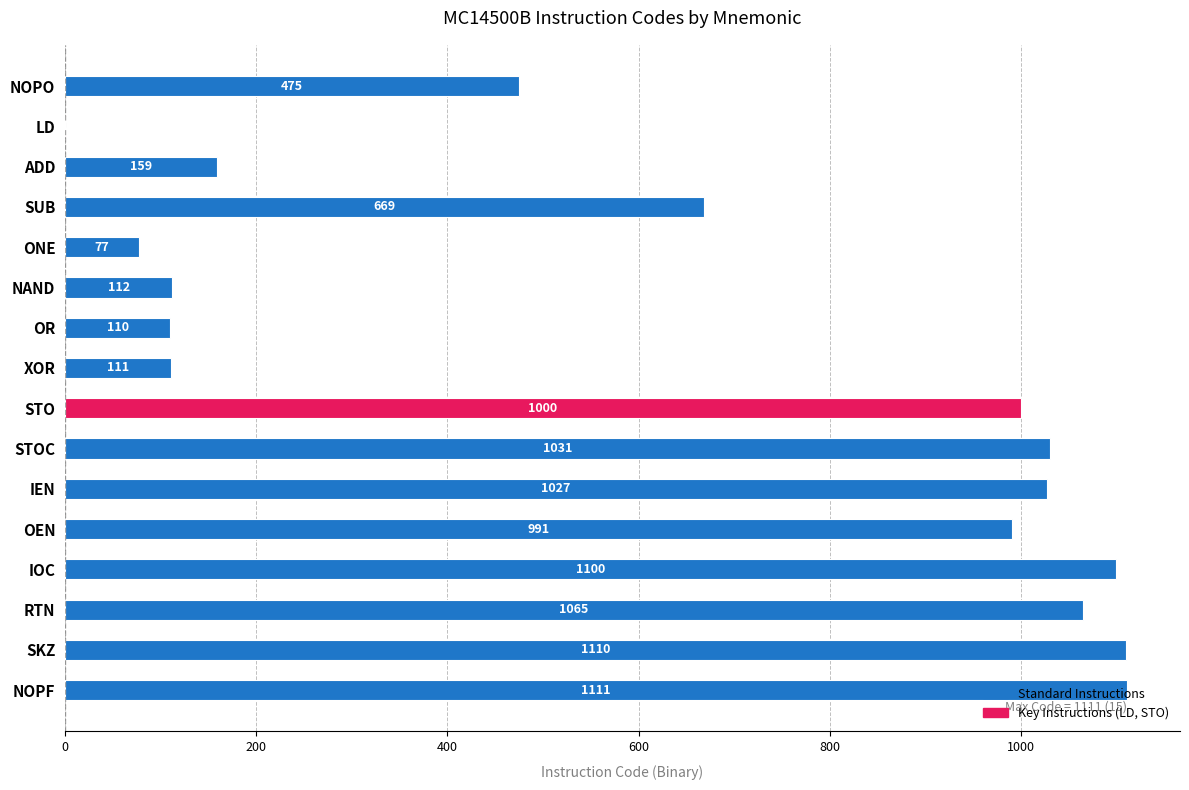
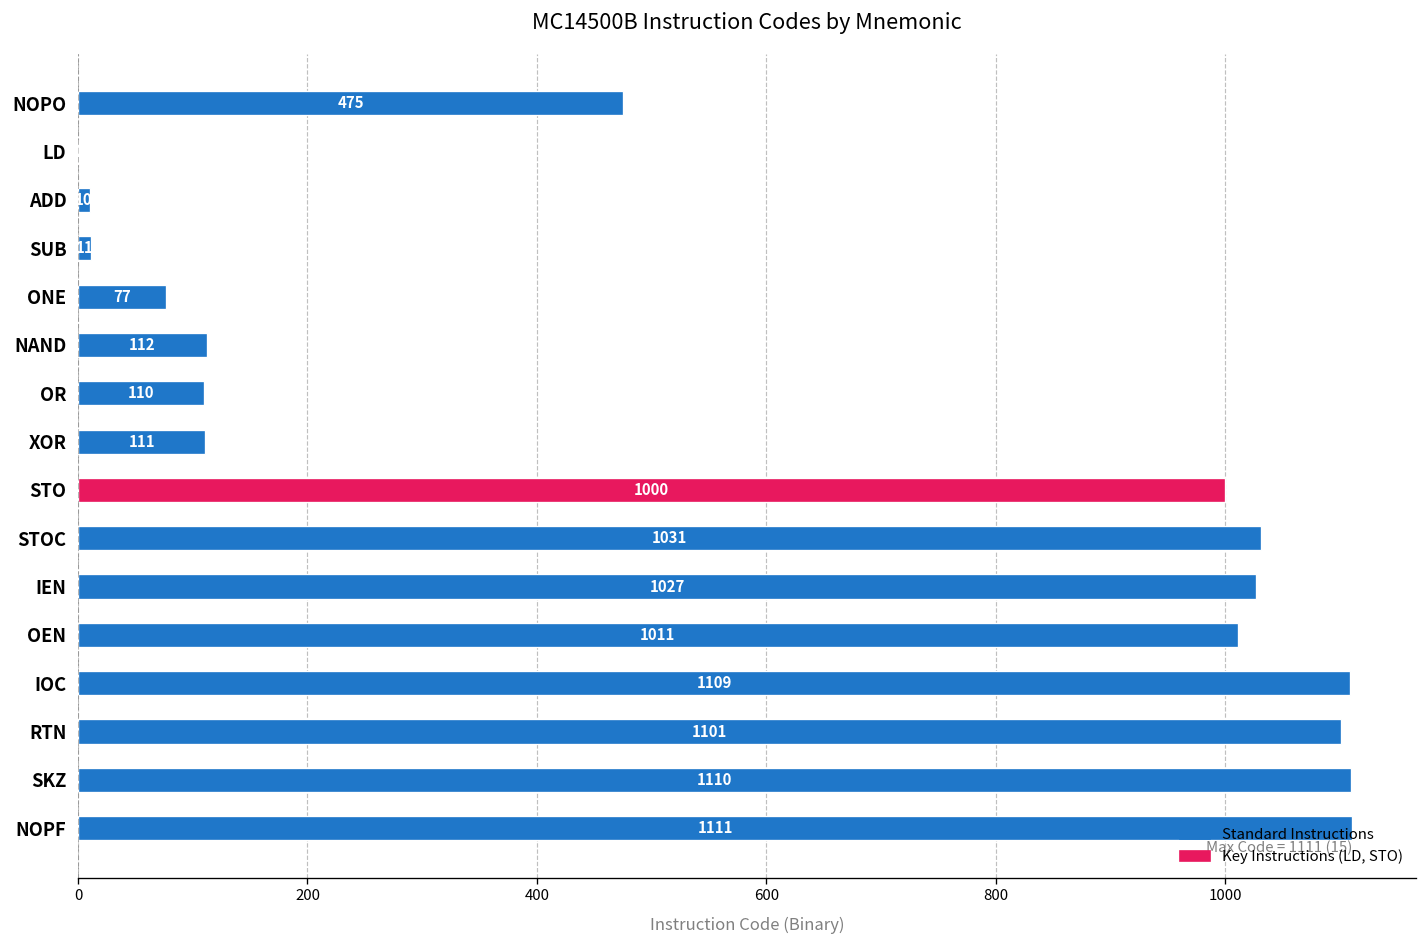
  {
    "NOPO": 475,
-   "ADD": 159,
-   "SUB": 669,
+   "ADD": 10,
+   "SUB": 11,
    "ONE": 77,
    "NAND": 112,
    "OR": 110,
    "XOR": 111,
    "STO": 1000,
    "STOC": 1031,
    "IEN": 1027,
-   "OEN": 991,
-   "IOC": 1100,
-   "RTN": 1065,
+   "OEN": 1011,
+   "IOC": 1109,
+   "RTN": 1101,
    "SKZ": 1110,
    "NOPF": 1111
  }
